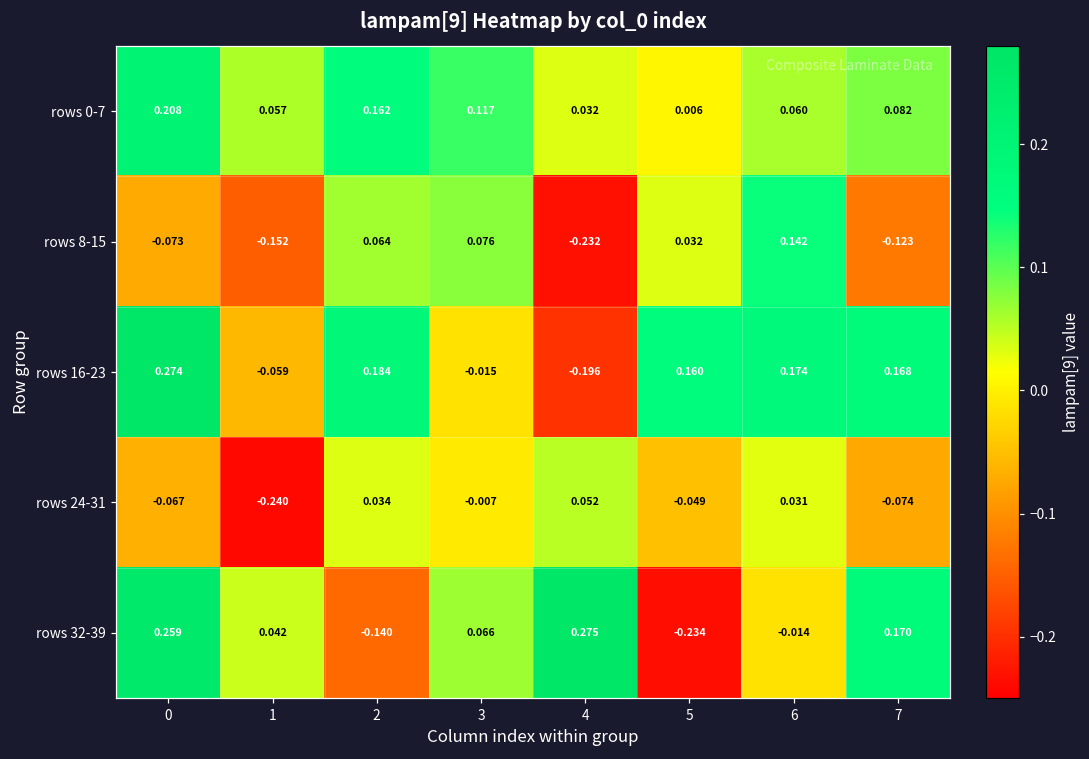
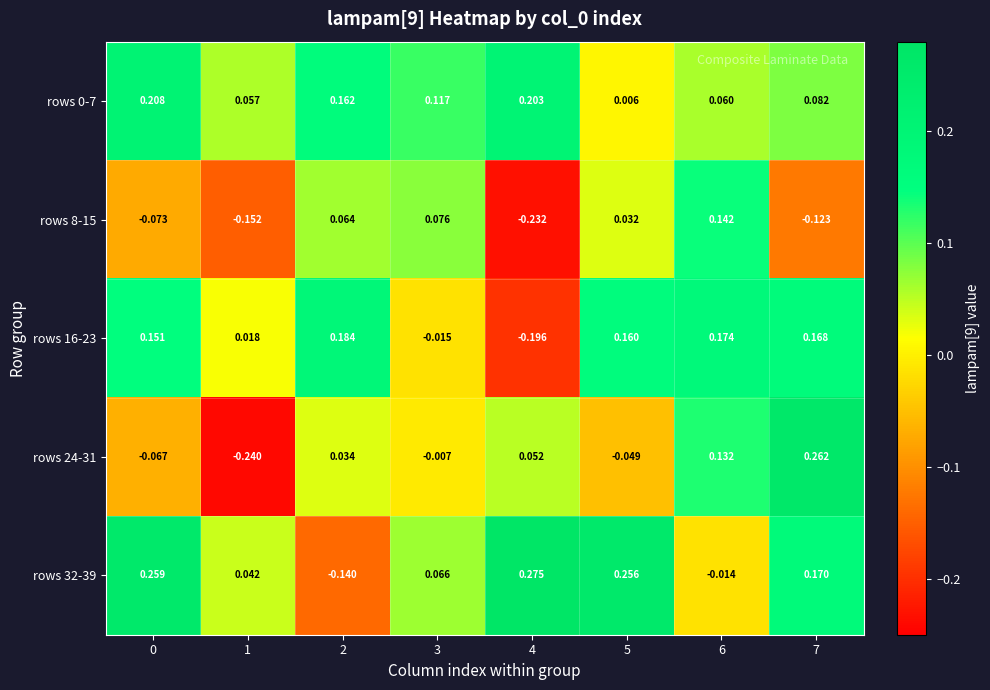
  {
    "rows 0-7": {
      "0": 0.208,
      "1": 0.057,
      "2": 0.162,
      "3": 0.117,
-     "4": 0.032,
+     "4": 0.203,
      "5": 0.006,
      "6": 0.060
    },
    "rows 8-15": {
      "0": -0.073,
      "1": -0.152,
      "2": 0.064,
      "3": 0.076,
      "4": -0.232,
      "5": 0.032,
      "6": 0.142,
      "7": -0.123
    },
    "rows 16-23": {
-     "0": 0.274,
-     "1": -0.059,
+     "0": 0.151,
+     "1": 0.018,
      "2": 0.184,
      "3": -0.015,
      "4": -0.196,
      "5": 0.160,
      "6": 0.174,
      "7": 0.168
    },
    "rows 24-31": {
      "0": -0.067,
      "1": -0.240,
      "2": 0.034,
      "3": -0.007,
      "4": 0.052,
      "5": -0.049,
-     "6": 0.031,
-     "7": -0.074
+     "6": 0.132,
+     "7": 0.262
    },
    "rows 32-39": {
      "0": 0.259,
      "1": 0.042,
      "2": -0.140,
      "3": 0.066,
      "4": 0.275,
-     "5": -0.234,
+     "5": 0.256,
      "6": -0.014,
      "7": 0.170
    }
  }
